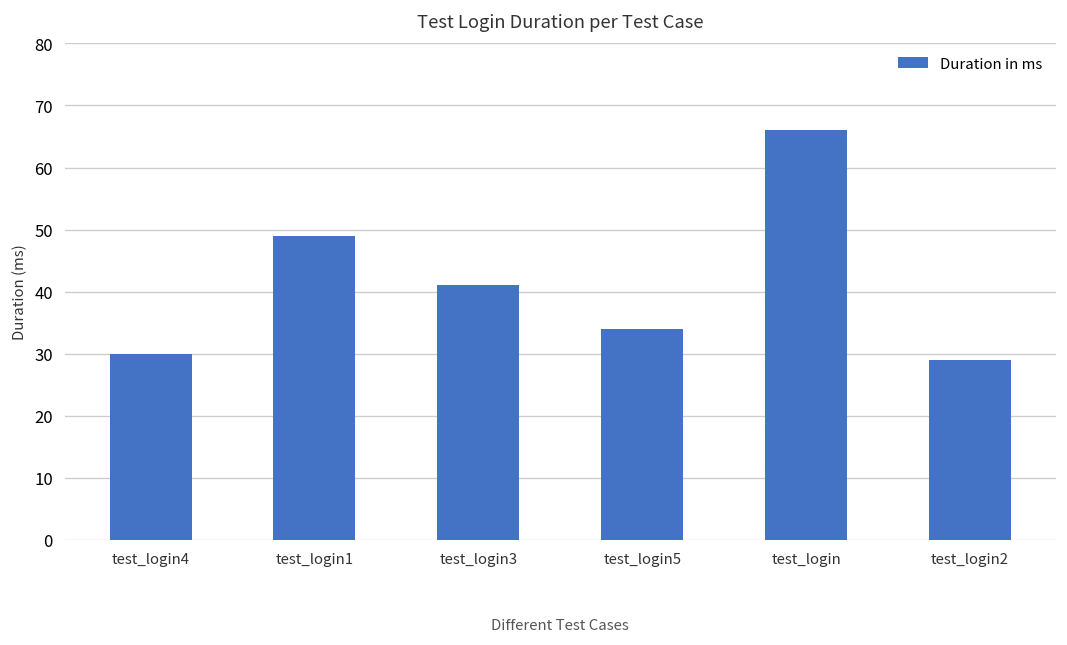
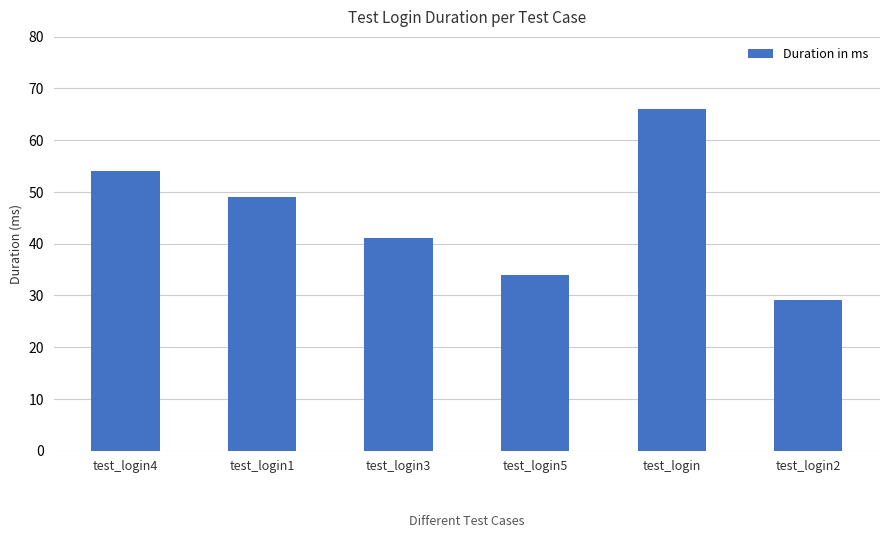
  {
-   "test_login4": 30,
+   "test_login4": 54,
    "test_login1": 49,
    "test_login3": 41,
    "test_login5": 34,
    "test_login": 66,
    "test_login2": 29
  }
